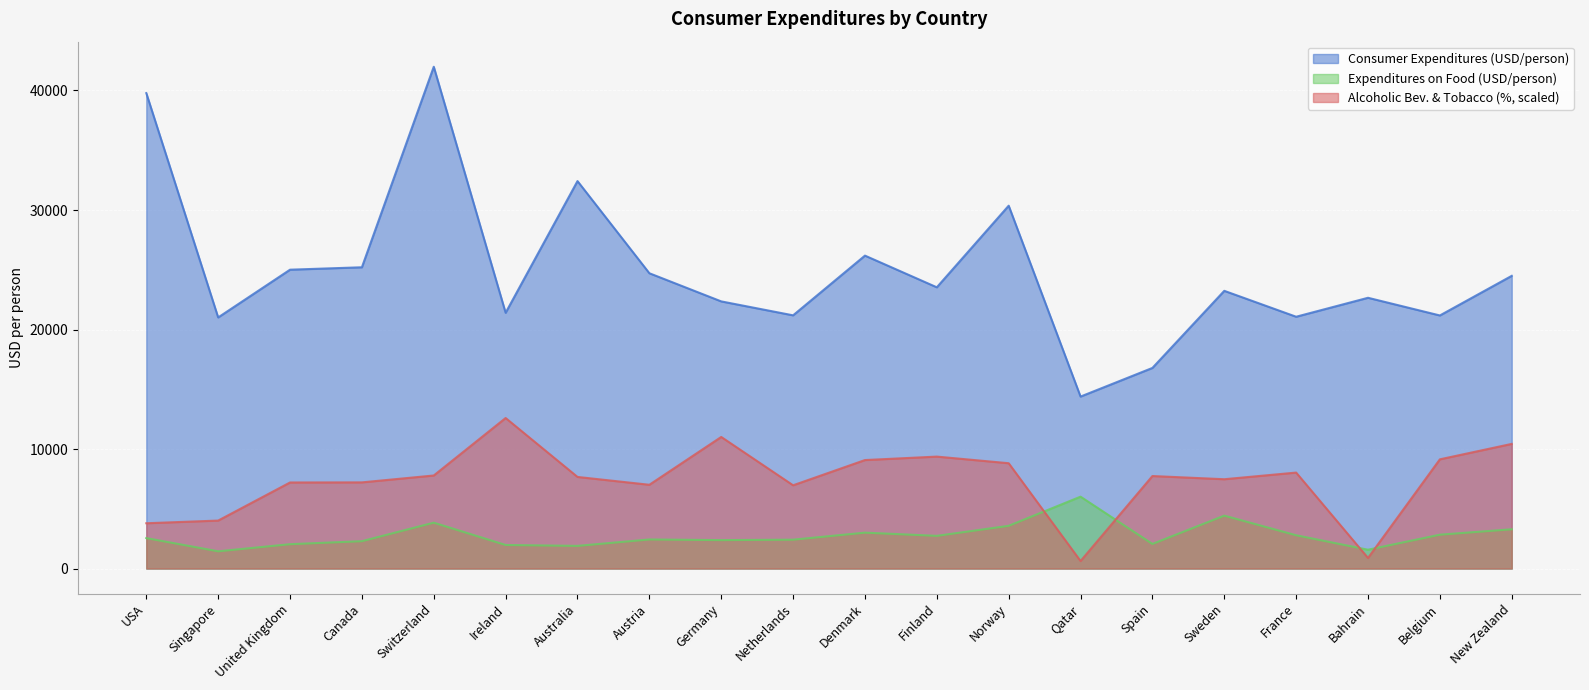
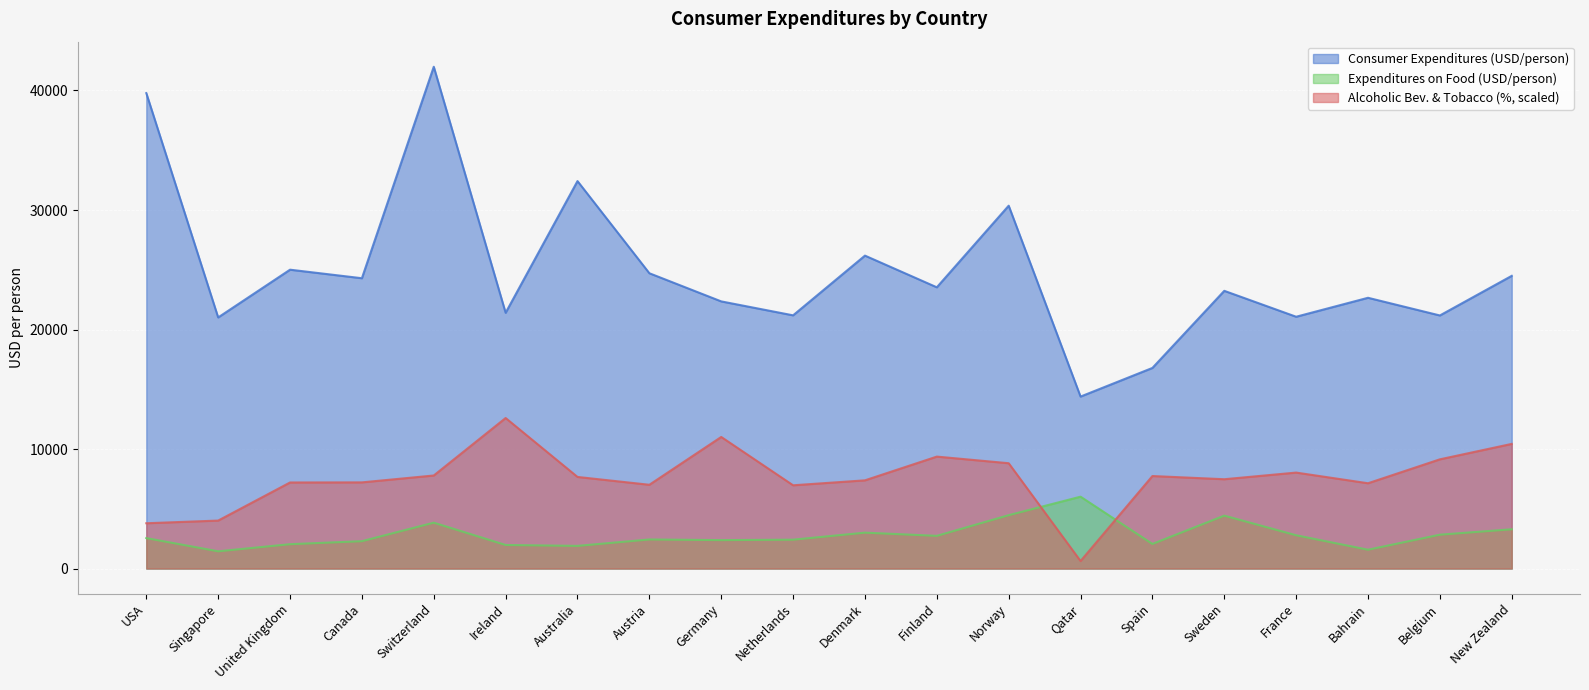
  {
    "Consumer Expenditures (USD/person)": {
      "USA": 39800,
      "Singapore": 21000,
      "United Kingdom": 25000,
-     "Canada": 25200,
+     "Canada": 24300,
      "Switzerland": 42000,
      "Ireland": 21400,
      "Australia": 32400,
      "Austria": 24700,
      "Germany": 22400,
      "Netherlands": 21200,
      "Denmark": 26200,
      "Finland": 23500,
      "Norway": 30400,
      "Qatar": 14400,
      "Spain": 16800,
      "Sweden": 23200,
      "France": 21100,
      "Bahrain": 22700,
      "Belgium": 21200,
      "New Zealand": 24500
    },
    "Expenditures on Food (USD/person)": {
      "USA": 2500,
      "Singapore": 1400,
      "United Kingdom": 2000,
      "Canada": 2300,
      "Switzerland": 3800,
      "Ireland": 2000,
      "Australia": 1900,
      "Austria": 2400,
      "Germany": 2400,
      "Netherlands": 2400,
      "Denmark": 3000,
      "Finland": 2700,
-     "Norway": 3600,
+     "Norway": 4500,
      "Qatar": 6000,
      "Spain": 2100,
      "Sweden": 4400,
      "France": 2800,
      "Bahrain": 1600,
      "Belgium": 2800,
      "New Zealand": 3300
    },
    "Alcoholic Bev. & Tobacco (%, scaled)": {
      "USA": 3800,
      "Singapore": 4000,
      "United Kingdom": 7200,
      "Canada": 7200,
      "Switzerland": 7800,
      "Ireland": 12600,
      "Australia": 7700,
      "Austria": 7000,
      "Germany": 11000,
      "Netherlands": 7000,
-     "Denmark": 9100,
+     "Denmark": 7400,
      "Finland": 9400,
      "Norway": 8800,
      "Qatar": 600,
      "Spain": 7700,
      "Sweden": 7500,
      "France": 8000,
-     "Bahrain": 900,
+     "Bahrain": 7100,
      "Belgium": 9100,
      "New Zealand": 10400
    }
  }
